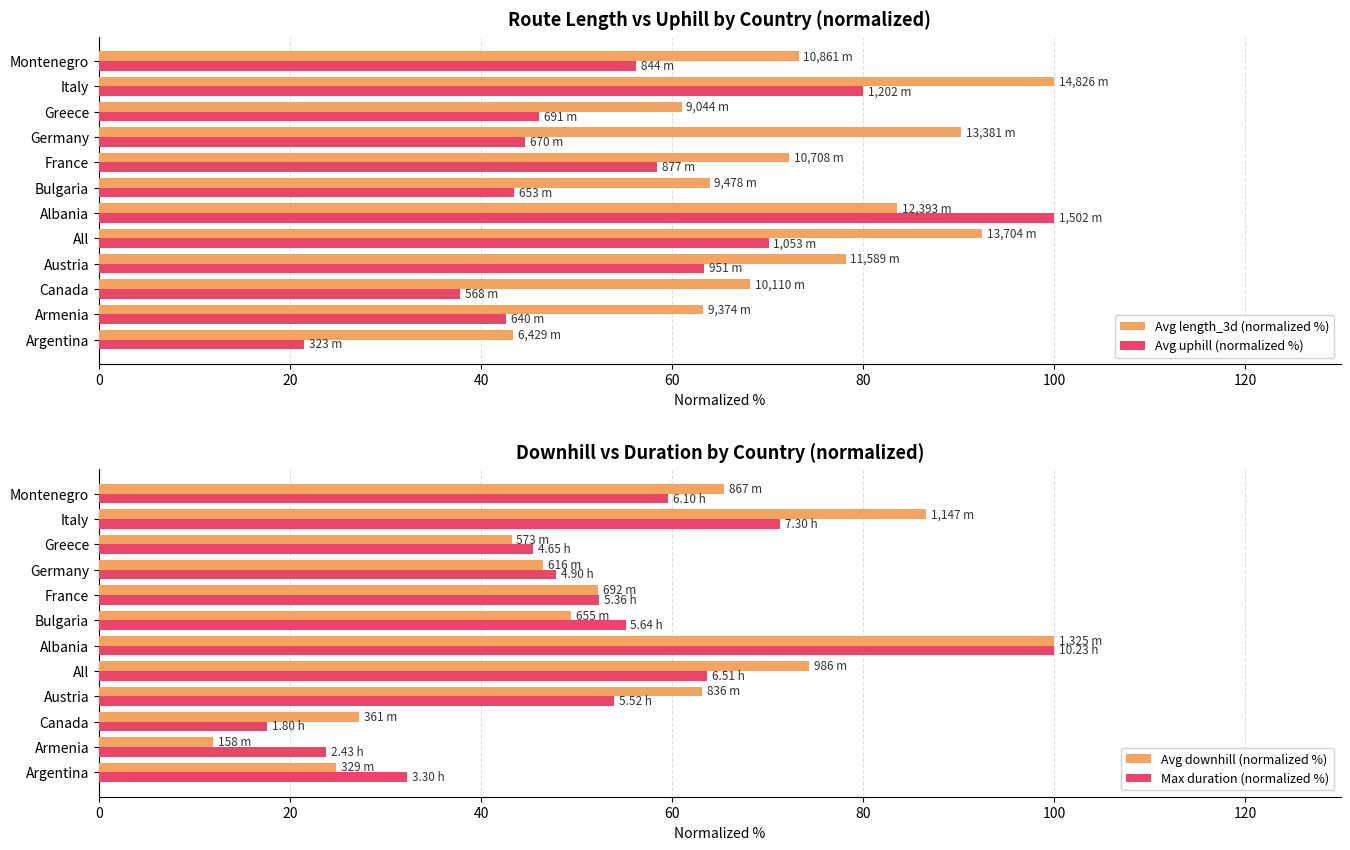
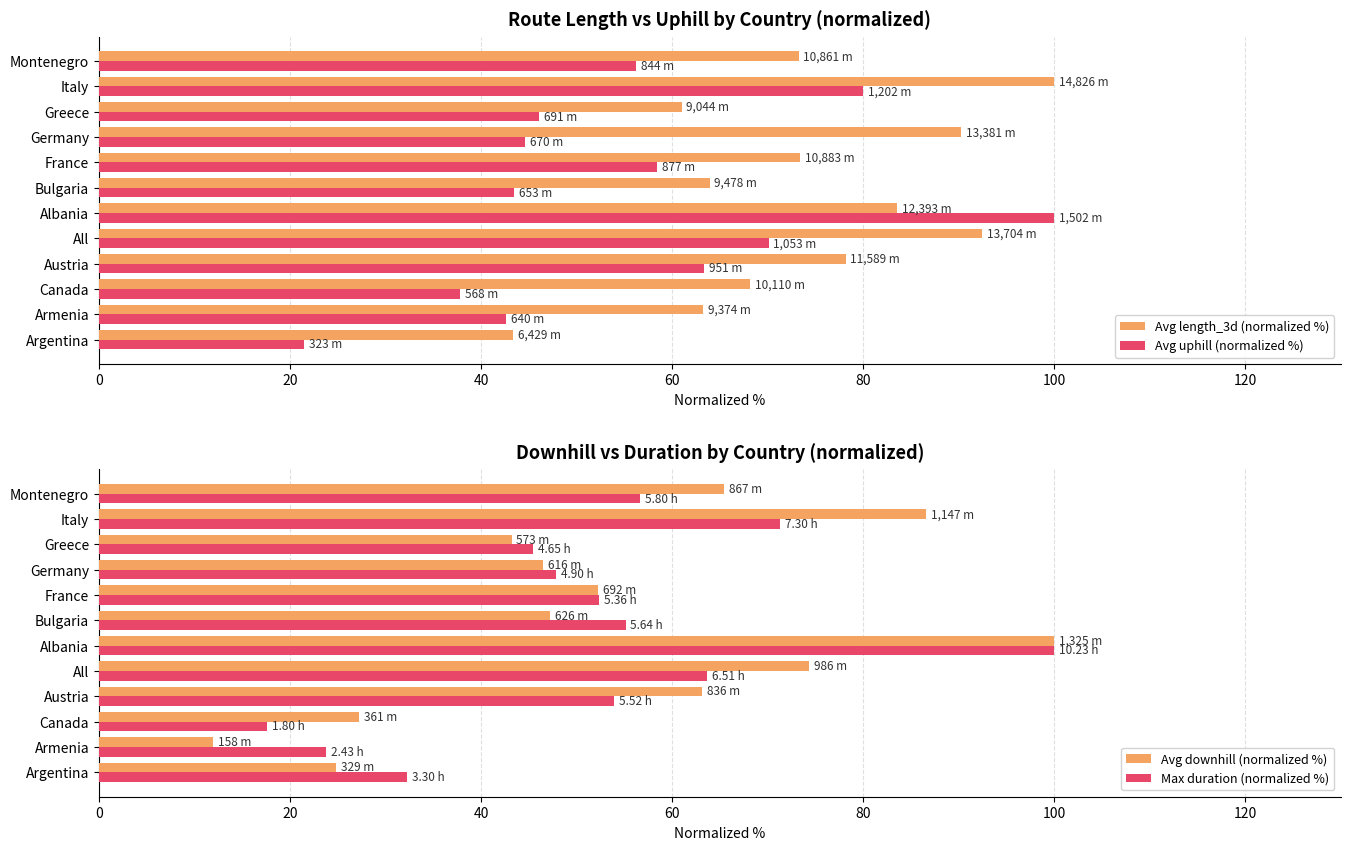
  {
    "Route Length vs Uphill by Country (normalized)": {
      "Avg length_3d (normalized %)": {
-       "France": "10,708"
+       "France": "10,883"
      }
    },
    "Downhill vs Duration by Country (normalized)": {
      "Avg downhill (normalized %)": {
-       "Bulgaria": "655"
+       "Bulgaria": "626"
      },
      "Max duration (normalized %)": {
-       "Montenegro": "6.10"
+       "Montenegro": "5.80"
      }
    }
  }
